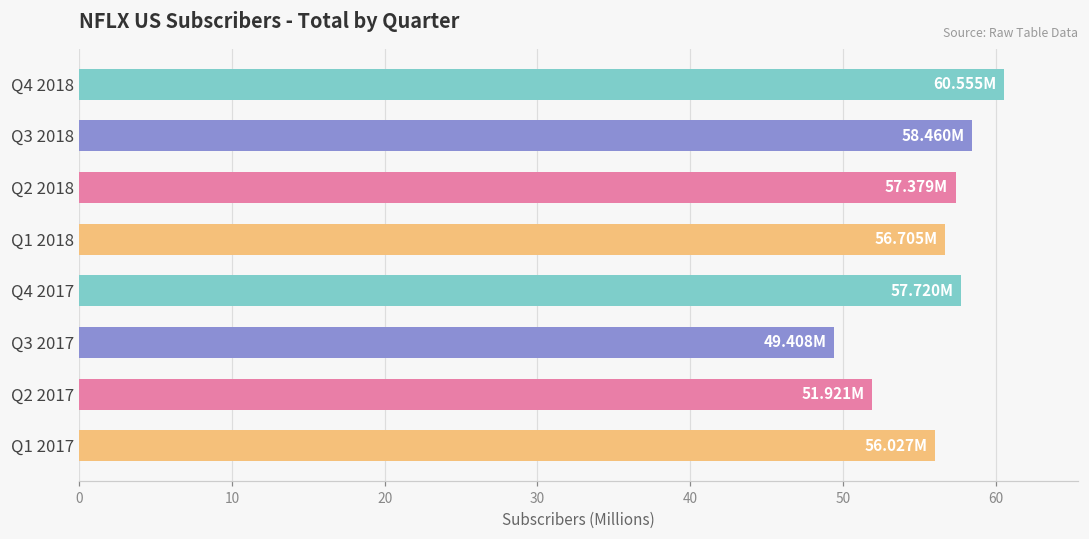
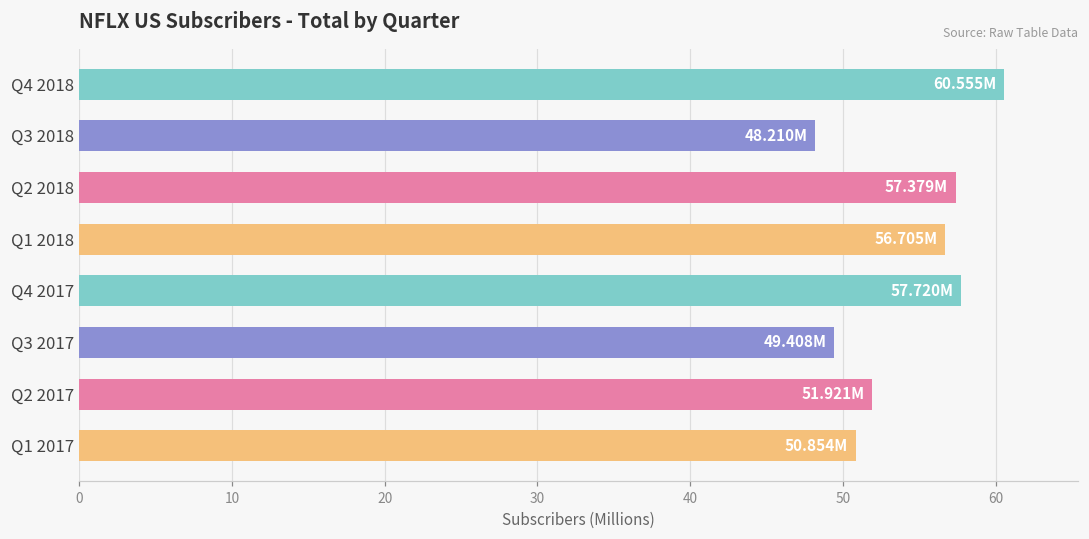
  {
    "Q4 2018": "60.555M",
-   "Q3 2018": "58.460M",
+   "Q3 2018": "48.210M",
    "Q2 2018": "57.379M",
    "Q1 2018": "56.705M",
    "Q4 2017": "57.720M",
    "Q3 2017": "49.408M",
    "Q2 2017": "51.921M",
-   "Q1 2017": "56.027M"
+   "Q1 2017": "50.854M"
  }
